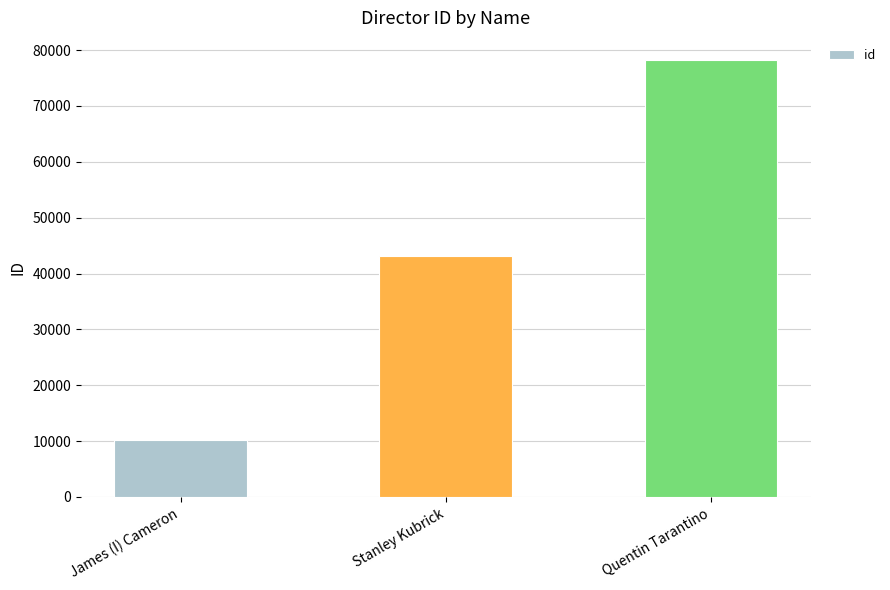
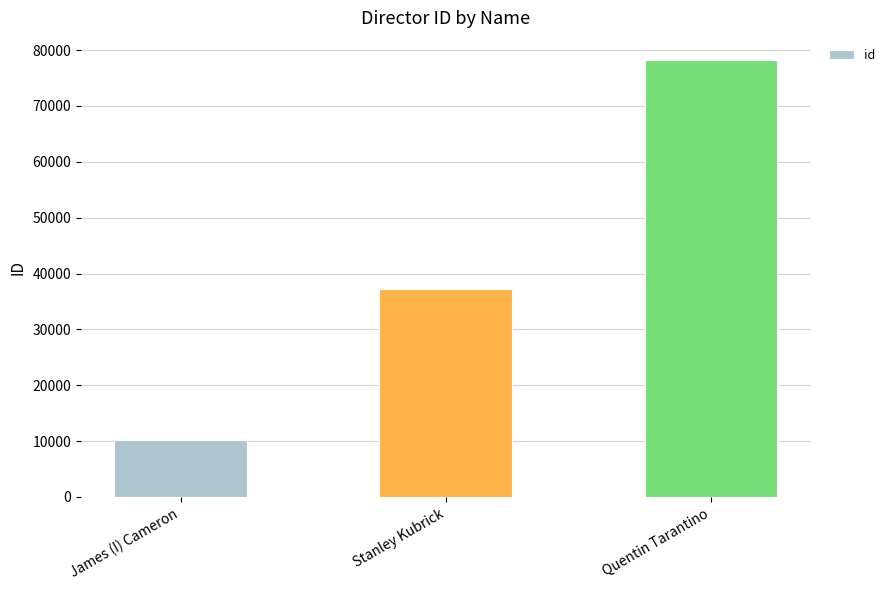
  {
    "James (I) Cameron": 10000,
-   "Stanley Kubrick": 43000,
+   "Stanley Kubrick": 37000,
    "Quentin Tarantino": 78000
  }
